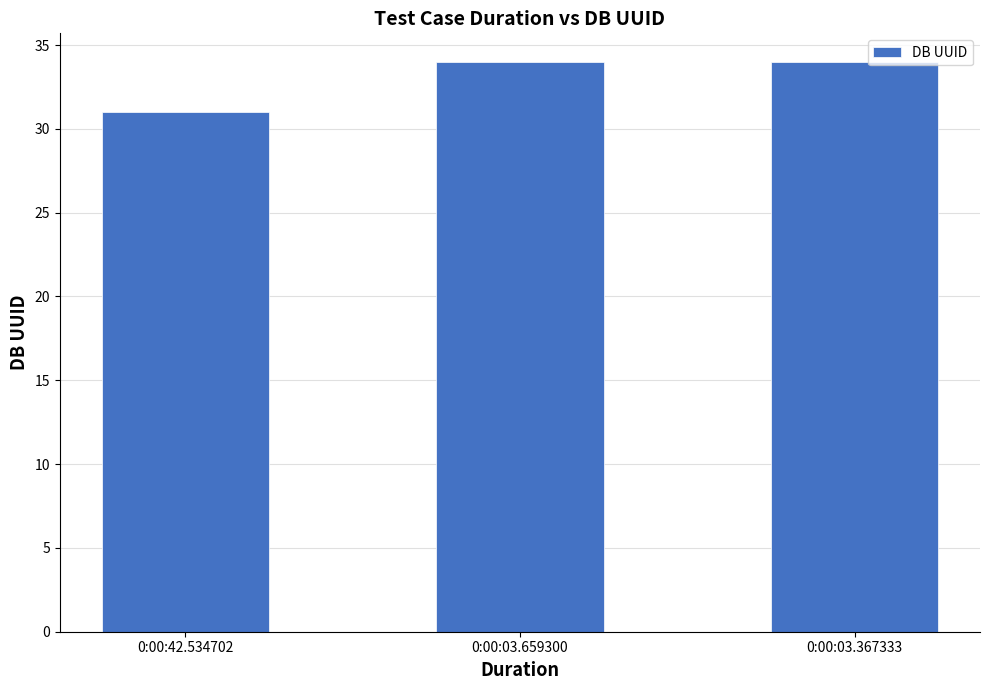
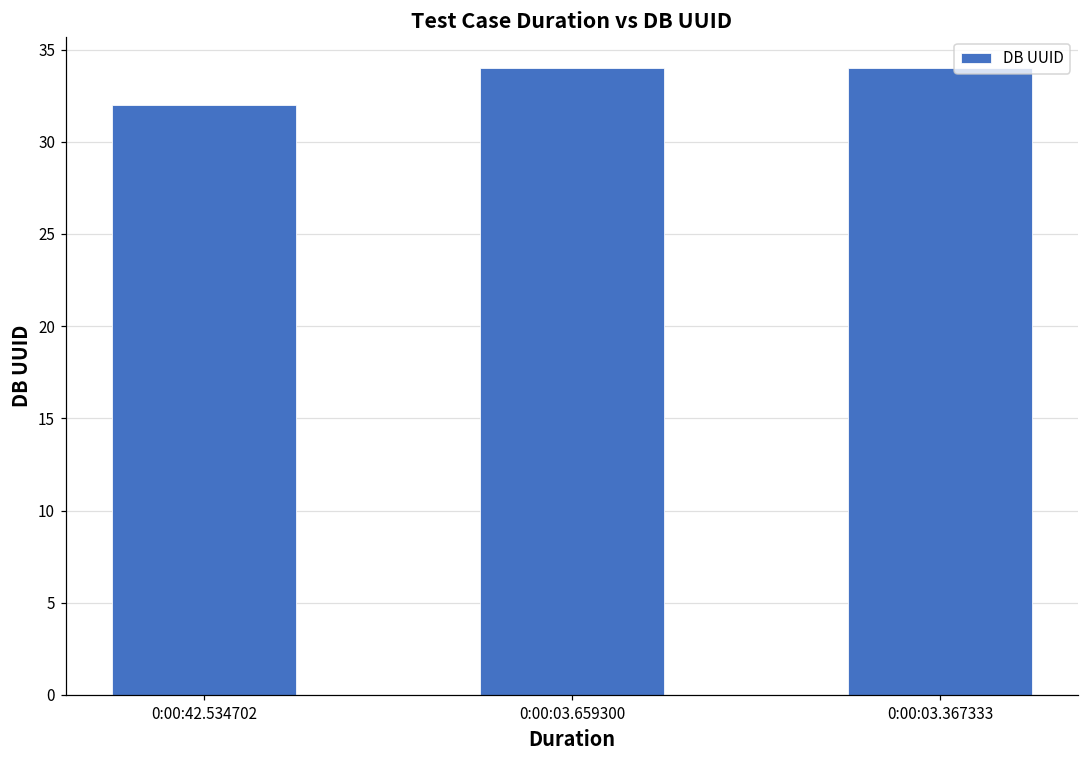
  {
-   "0:00:42.534702": 31,
+   "0:00:42.534702": 32,
    "0:00:03.659300": 34,
    "0:00:03.367333": 34
  }
